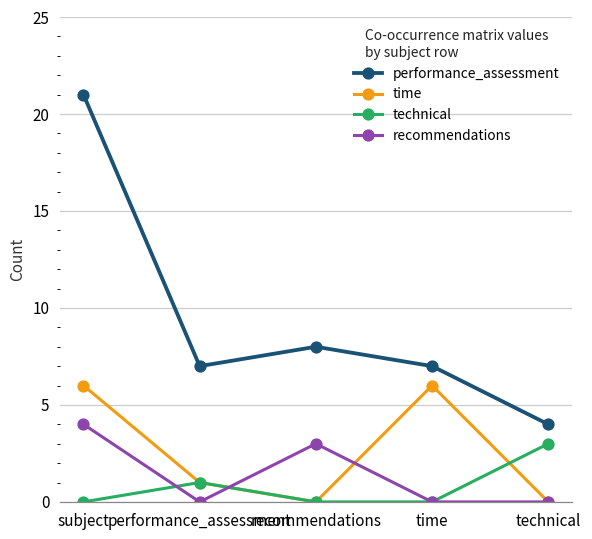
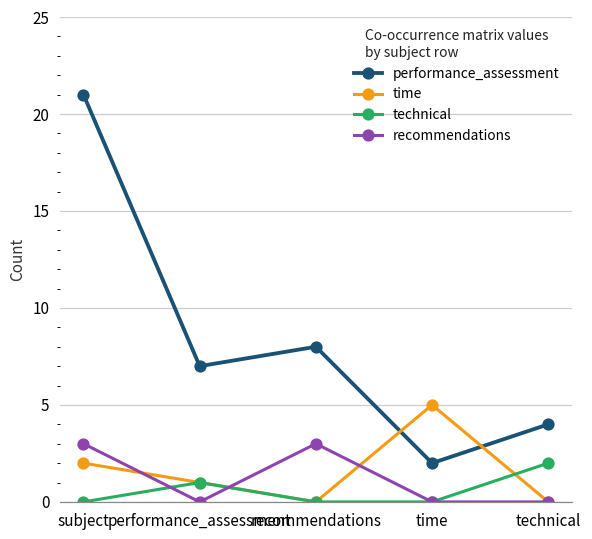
  {
    "performance_assessment": {
      "subject": 21,
-     "time": 7,
+     "time": 2,
      "technical": 4
    },
    "time": {
-     "subject": 6,
-     "time": 6
+     "subject": 2,
+     "time": 5
    },
    "technical": {
      "subject": 0,
-     "technical": 3
+     "technical": 2
    },
    "recommendations": {
-     "subject": 4
+     "subject": 3
    }
  }
